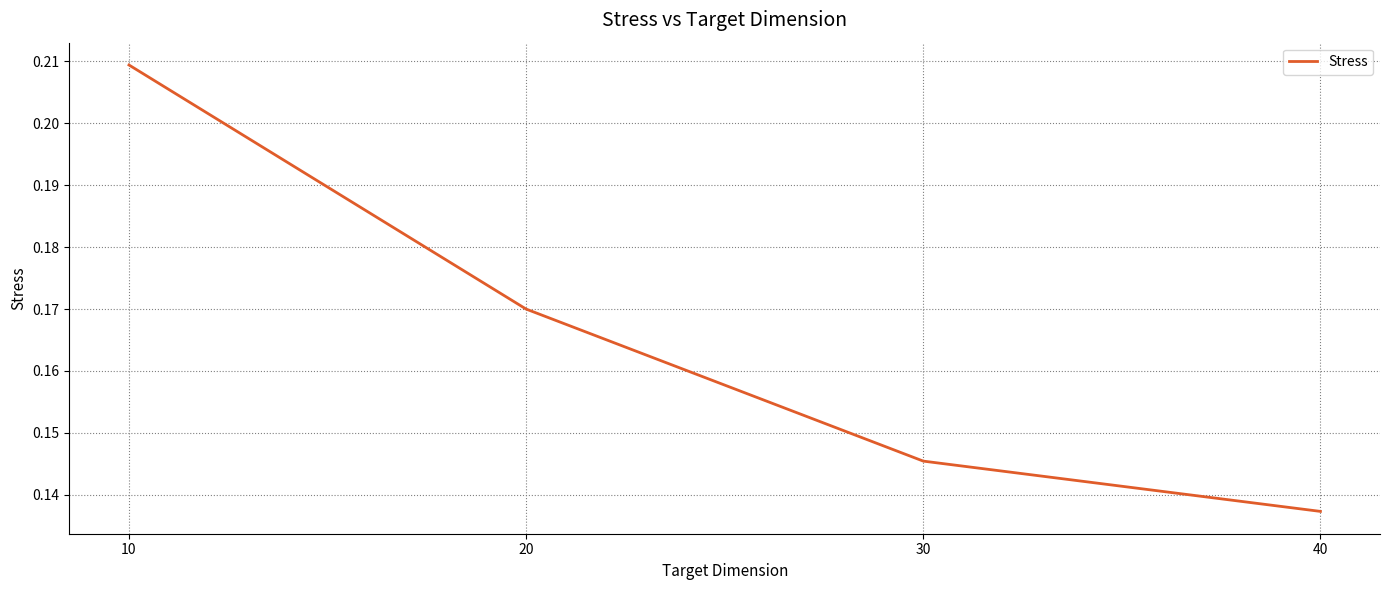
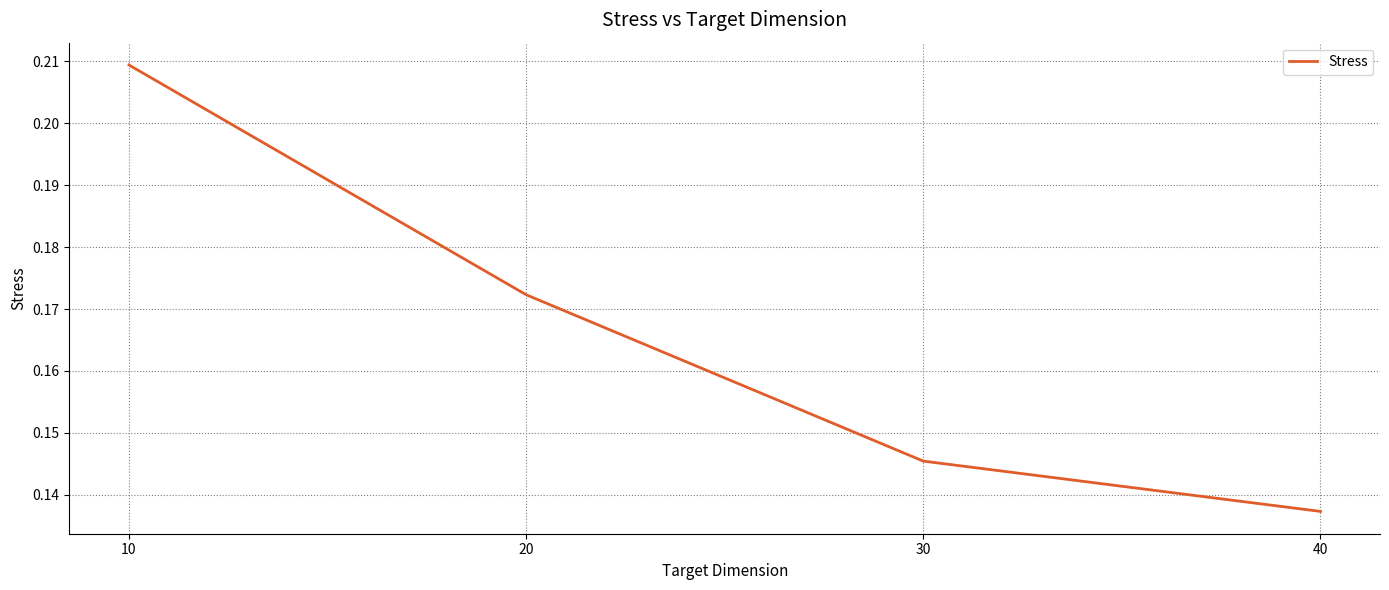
  {
    "10": 0.209,
-   "20": 0.170,
+   "20": 0.172,
    "30": 0.145,
    "40": 0.137
  }
